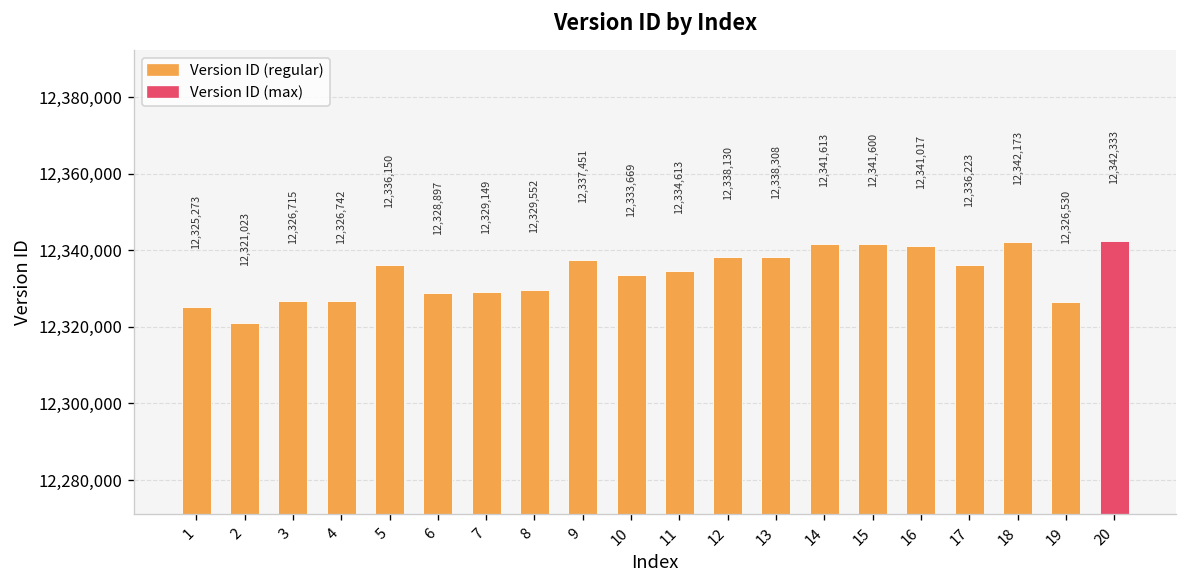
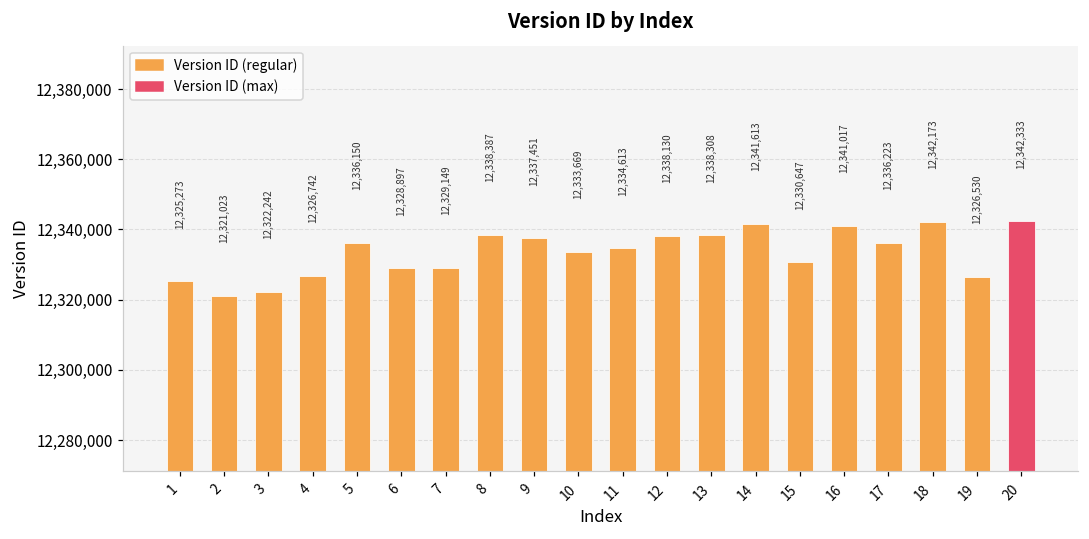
  {
-   "3": "12,326,715",
-   "8": "12,329,552",
-   "15": "12,341,600"
+   "3": "12,322,242",
+   "8": "12,338,387",
+   "15": "12,330,647"
  }
